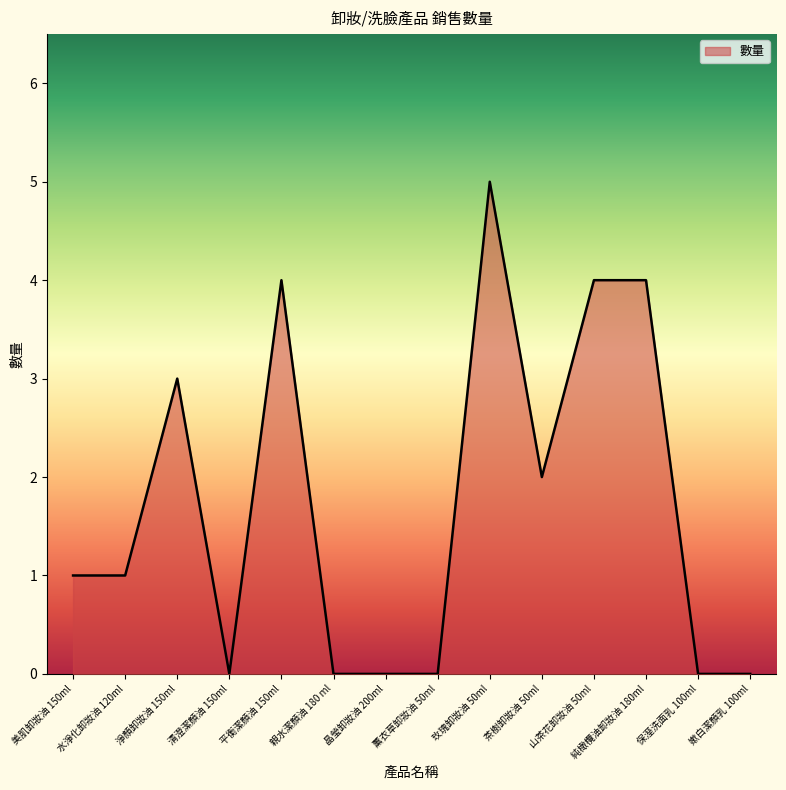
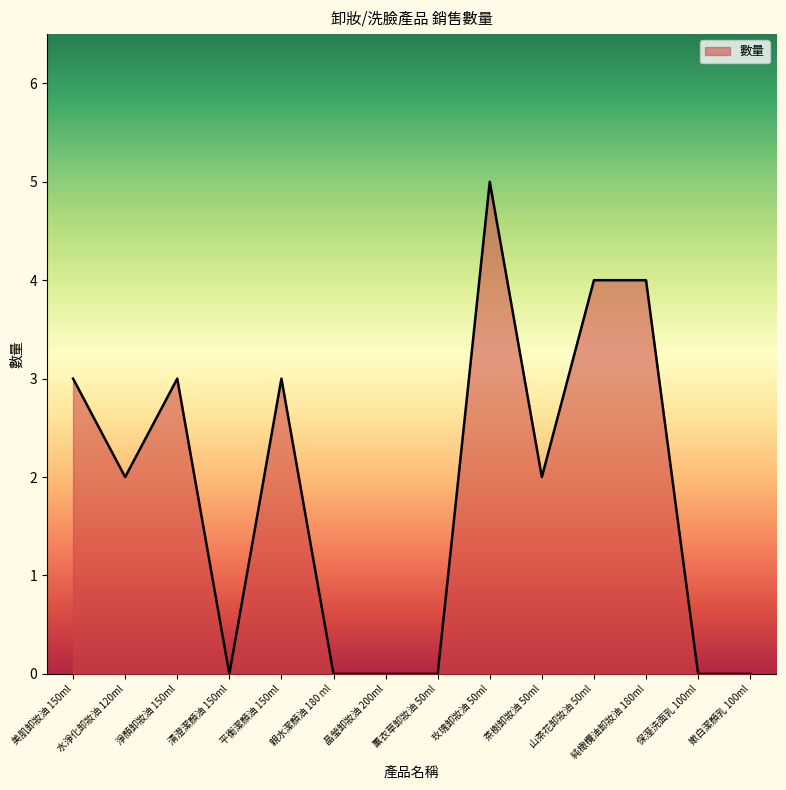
  {
-   "美肌卸妝油 150ml": 1,
-   "水淨化卸妝油 120ml": 1,
+   "美肌卸妝油 150ml": 3,
+   "水淨化卸妝油 120ml": 2,
    "淨顏卸妝油 150ml": 3,
    "清澄潔顏油 150ml": 0,
-   "平衡潔顏油 150ml": 4,
+   "平衡潔顏油 150ml": 3,
    "親水潔顏油 180 ml": 0,
    "晶瑩卸妝油 200ml": 0,
    "薰衣草卸妝油 50ml": 0,
    "玫瑰卸妝油 50ml": 5,
    "茶樹卸妝油 50ml": 2,
    "山茶花卸妝油 50ml": 4,
    "純橄欖油卸妝油 180ml": 4,
    "保溼洗面乳 100ml": 0,
    "嫰白潔顏乳 100ml": 0
  }
